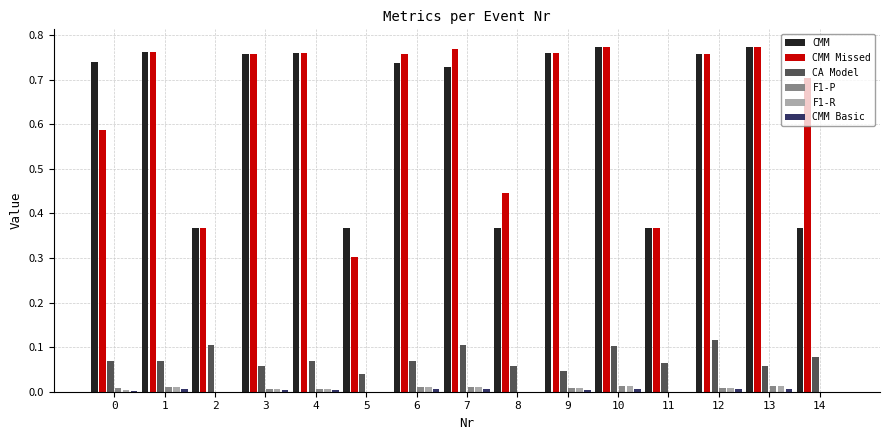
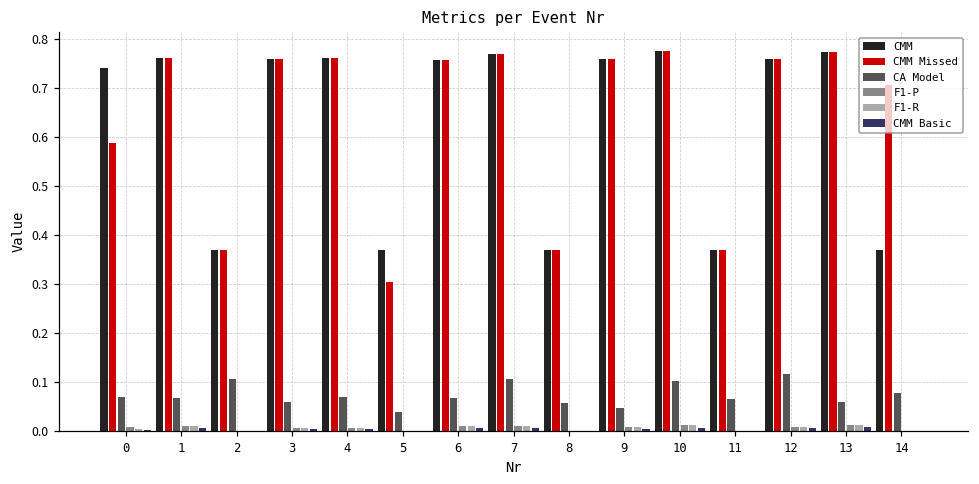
  {
    "CMM": {
      "0": 0.74,
      "1": 0.76,
      "2": 0.37,
      "3": 0.76,
      "4": 0.76,
      "5": 0.37,
-     "6": 0.74,
-     "7": 0.73,
+     "6": 0.76,
+     "7": 0.77,
      "8": 0.37,
      "9": 0.76,
      "10": 0.77,
      "11": 0.37,
      "12": 0.76,
      "13": 0.77,
      "14": 0.37
    },
    "CMM Missed": {
      "0": 0.59,
      "1": 0.76,
      "2": 0.37,
      "3": 0.76,
      "4": 0.76,
      "5": 0.30,
      "6": 0.76,
      "7": 0.77,
-     "8": 0.45,
+     "8": 0.37,
      "9": 0.76,
      "10": 0.77,
      "11": 0.37,
      "12": 0.76,
      "13": 0.77
    }
  }
